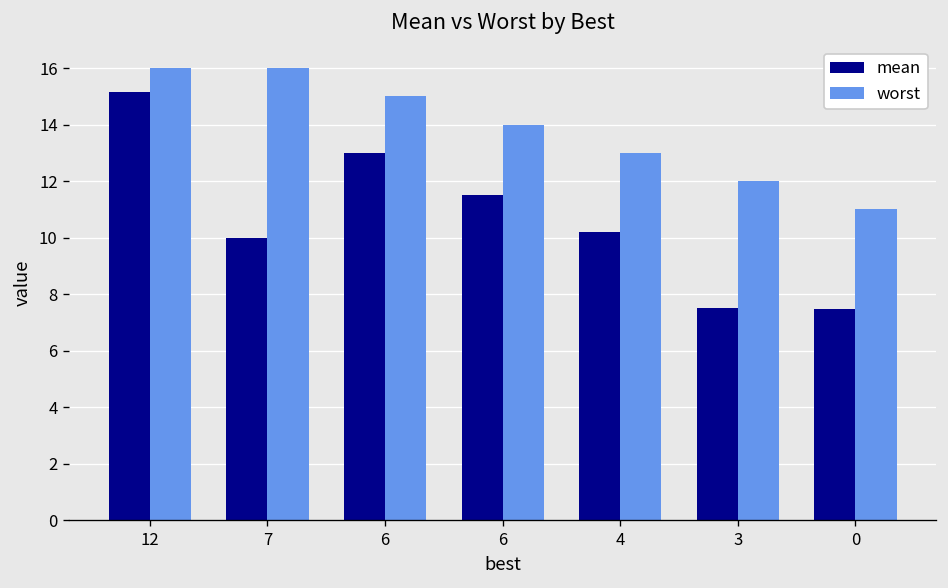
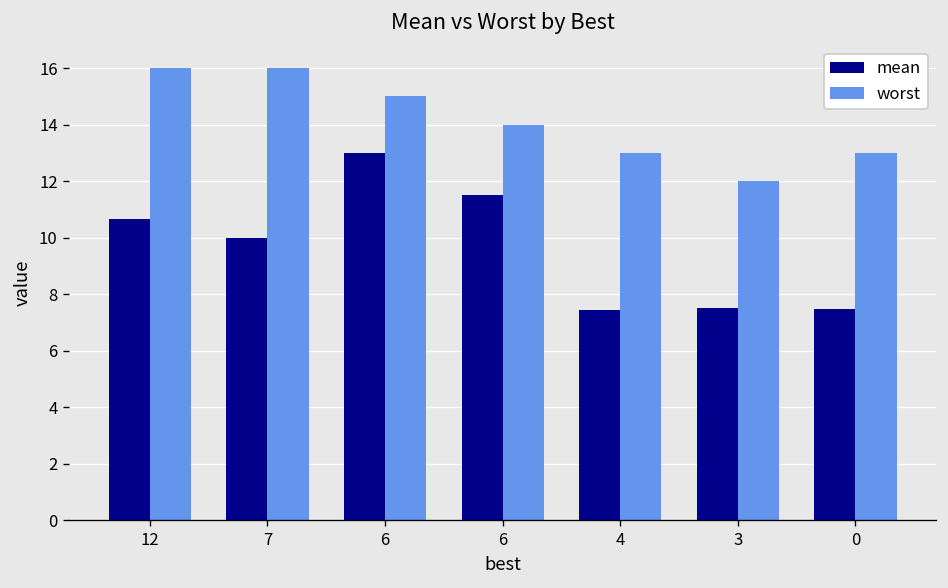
  {
    "mean": {
-     "12": 15.1,
+     "12": 10.7,
      "7": 10.0,
-     "4": 10.2,
+     "4": 7.4,
      "3": 7.5,
      "0": 7.5
    },
    "worst": {
      "12": 16,
      "7": 16,
      "4": 13,
      "3": 12,
-     "0": 11
+     "0": 13
    }
  }
